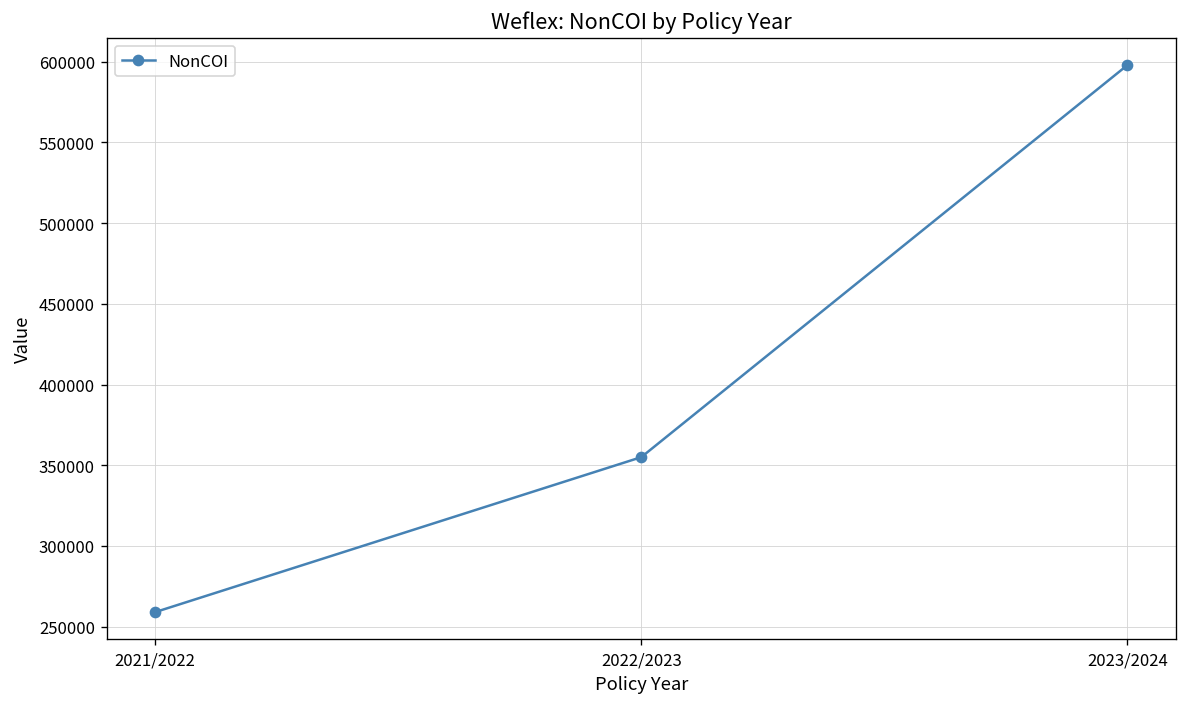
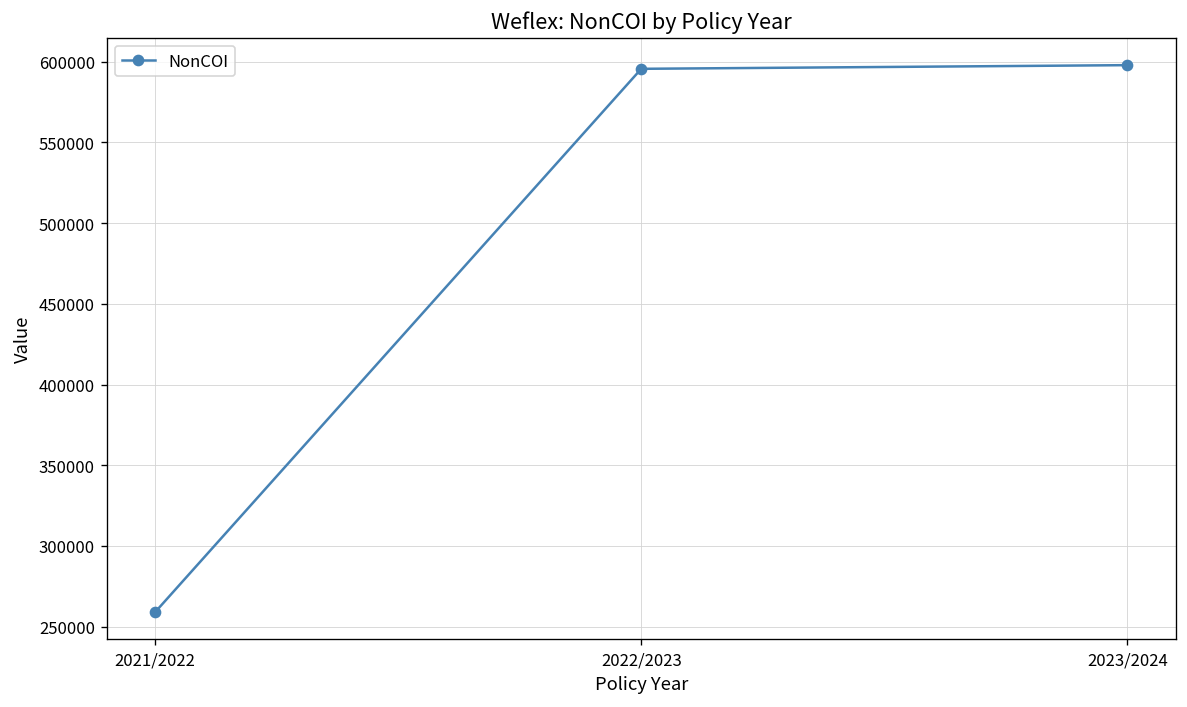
  {
    "2021/2022": 259000,
-   "2022/2023": 355000,
+   "2022/2023": 596000,
    "2023/2024": 598000
  }
